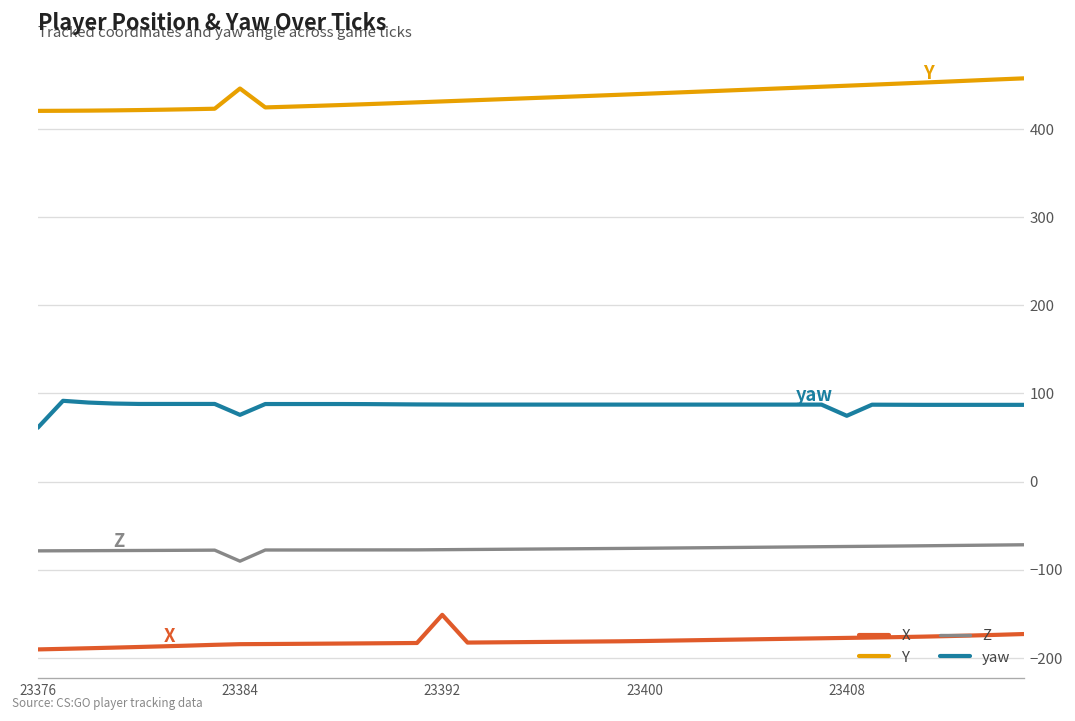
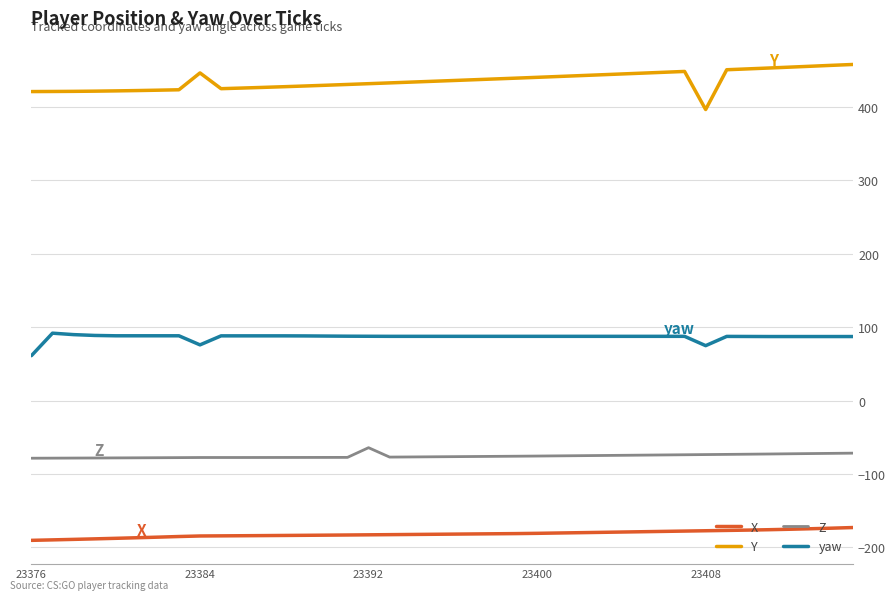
  {
    "X": {
      "23376": -190,
      "23384": -180,
-     "23392": -150,
+     "23392": -180,
      "23400": -180,
      "23408": -180
    },
    "Y": {
      "23376": 420,
      "23384": 450,
      "23392": 430,
      "23400": 440,
-     "23408": 450
+     "23408": 400
    },
    "Z": {
      "23376": -80,
-     "23384": -90,
-     "23392": -80,
+     "23384": -80,
+     "23392": -60,
      "23400": -80,
      "23408": -70
    },
    "yaw": {
      "23376": 60,
      "23384": 80,
      "23392": 90,
      "23400": 90,
      "23408": 70
    }
  }
